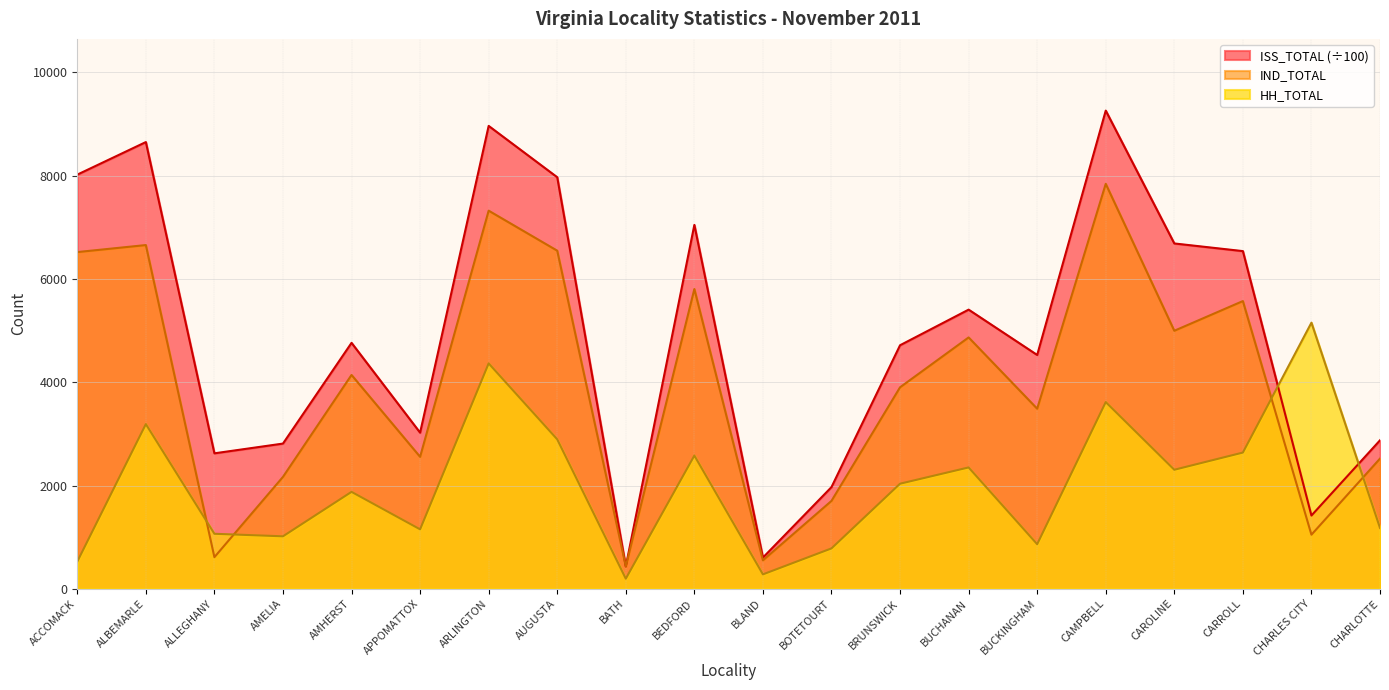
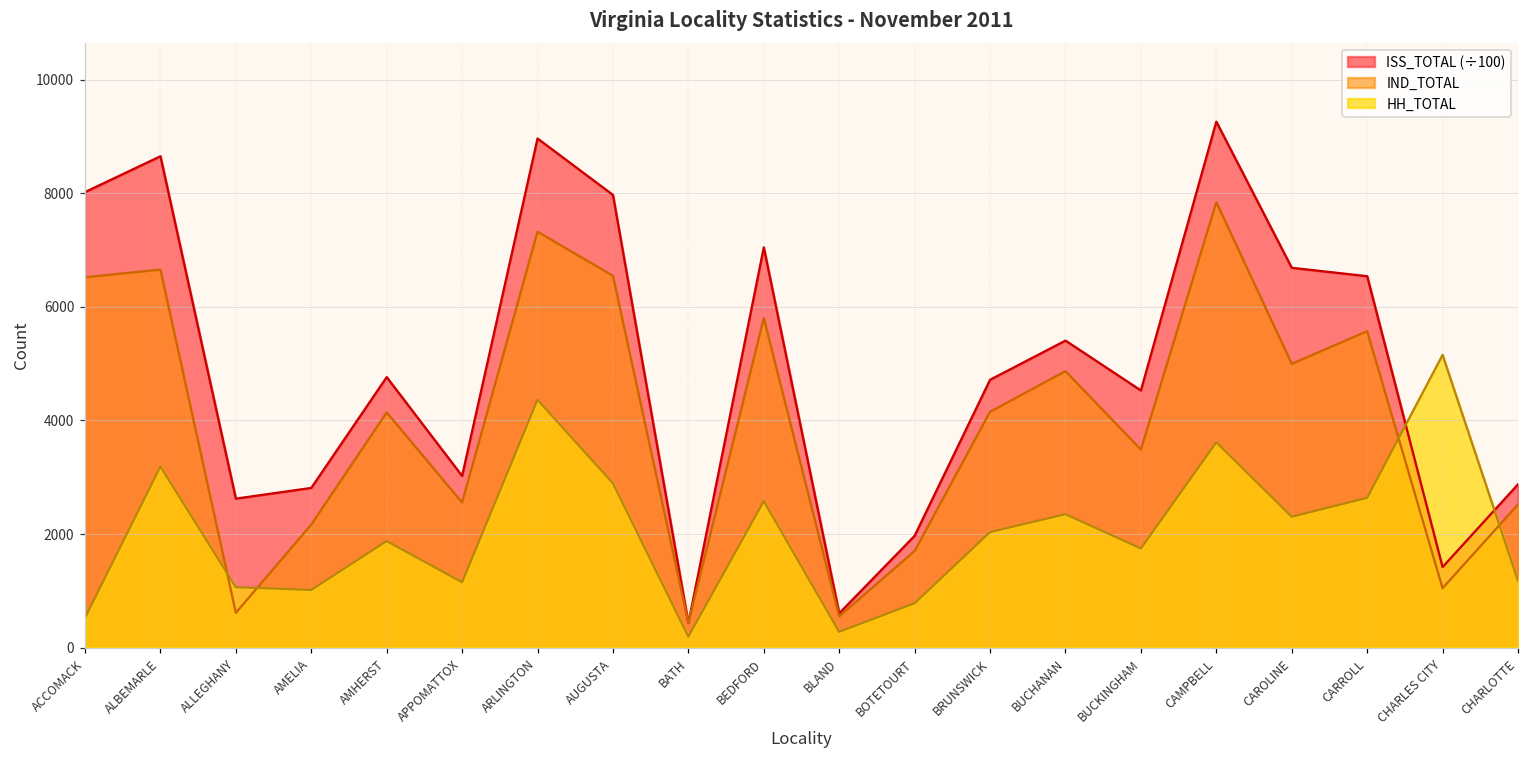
  {
    "ISS_TOTAL (÷100)": {
      "ACCOMACK": 8000,
      "ALBEMARLE": 8700,
      "ALLEGHANY": 2600,
      "AMELIA": 2800,
      "AMHERST": 4800,
      "APPOMATTOX": 3000,
      "ARLINGTON": 9000,
      "AUGUSTA": 8000,
      "BEDFORD": 7000,
      "BLAND": 600,
      "BOTETOURT": 2000,
      "BRUNSWICK": 4700,
      "BUCHANAN": 5400,
      "BUCKINGHAM": 4500,
      "CAMPBELL": 9300,
      "CAROLINE": 6700,
      "CARROLL": 6500,
      "CHARLES CITY": 1400,
      "CHARLOTTE": 2900
    },
    "IND_TOTAL": {
      "ACCOMACK": 6500,
      "ALBEMARLE": 6700,
      "ALLEGHANY": 600,
      "AMELIA": 2200,
      "AMHERST": 4100,
      "APPOMATTOX": 2600,
      "ARLINGTON": 7300,
      "AUGUSTA": 6500,
      "BEDFORD": 5800,
      "BLAND": 600,
      "BOTETOURT": 1700,
-     "BRUNSWICK": 3900,
+     "BRUNSWICK": 4200,
      "BUCHANAN": 4900,
      "BUCKINGHAM": 3500,
      "CAMPBELL": 7800,
      "CAROLINE": 5000,
      "CARROLL": 5600,
      "CHARLES CITY": 1000,
      "CHARLOTTE": 2500
    },
    "HH_TOTAL": {
      "ACCOMACK": 500,
      "ALBEMARLE": 3200,
      "ALLEGHANY": 1100,
      "AMELIA": 1000,
      "AMHERST": 1900,
      "APPOMATTOX": 1200,
      "ARLINGTON": 4400,
      "AUGUSTA": 2900,
      "BATH": 200,
      "BEDFORD": 2600,
      "BLAND": 300,
      "BOTETOURT": 800,
      "BRUNSWICK": 2000,
      "BUCHANAN": 2400,
-     "BUCKINGHAM": 900,
+     "BUCKINGHAM": 1700,
      "CAMPBELL": 3600,
      "CAROLINE": 2300,
      "CARROLL": 2600,
      "CHARLES CITY": 5200,
      "CHARLOTTE": 1200
    }
  }
